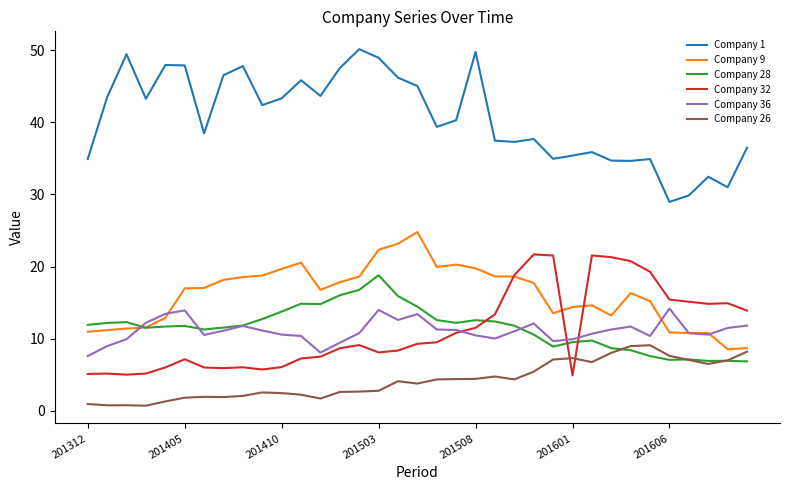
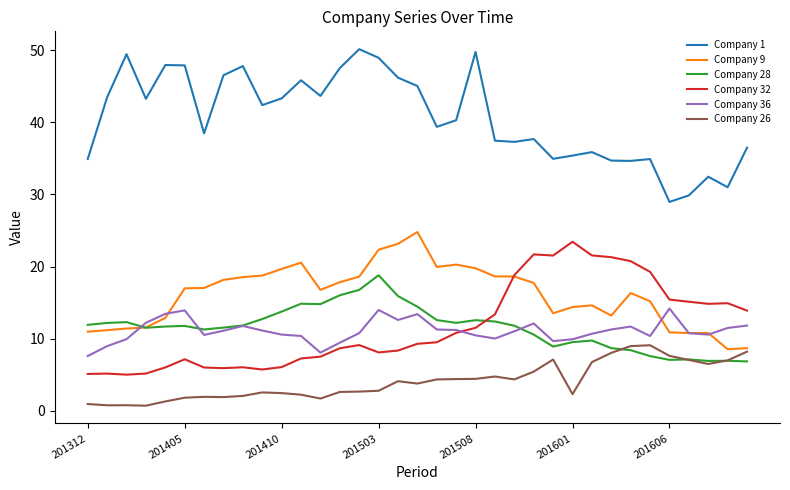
  {
    "Company 1": {
      "201312": 35,
      "201405": 48,
      "201410": 43,
      "201503": 49,
      "201508": 50,
      "201601": 35,
      "201606": 29
    },
    "Company 9": {
      "201312": 11,
      "201405": 17,
      "201410": 20,
      "201503": 22,
      "201508": 20,
      "201601": 14,
      "201606": 11
    },
    "Company 28": {
      "201312": 12,
      "201405": 12,
      "201410": 14,
      "201503": 19,
      "201508": 13,
      "201601": 10,
      "201606": 7
    },
    "Company 32": {
      "201312": 5,
      "201405": 7,
      "201410": 6,
      "201503": 8,
      "201508": 12,
-     "201601": 5,
+     "201601": 23,
      "201606": 15
    },
    "Company 36": {
      "201312": 8,
      "201405": 14,
      "201410": 11,
      "201503": 14,
      "201508": 10,
      "201601": 10,
      "201606": 14
    },
    "Company 26": {
      "201312": 1,
      "201405": 2,
      "201410": 2,
      "201503": 3,
      "201508": 4,
-     "201601": 7,
+     "201601": 2,
      "201606": 8
    }
  }
